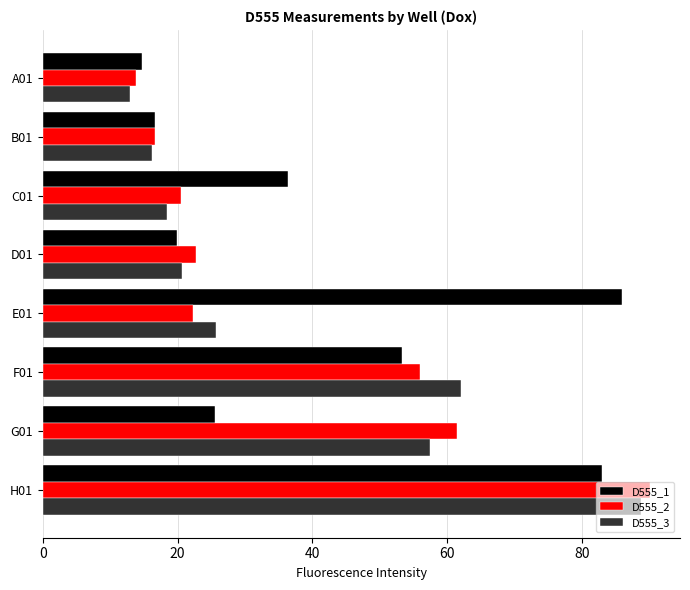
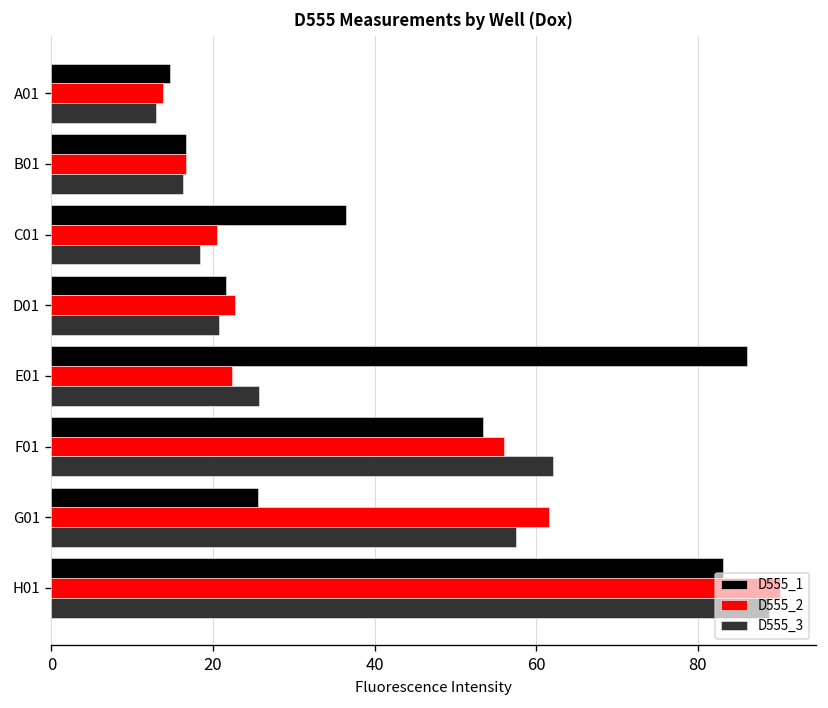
  {
    "D555_1": {
      "A01": 15,
      "B01": 17,
      "C01": 36,
-     "D01": 20,
+     "D01": 22,
      "E01": 86,
      "F01": 53,
      "G01": 26,
      "H01": 83
    },
    "D555_2": {
      "A01": 14,
      "B01": 17,
      "C01": 20,
      "D01": 23,
      "E01": 22,
      "F01": 56,
      "G01": 62
    },
    "D555_3": {
      "A01": 13,
      "B01": 16,
      "C01": 18,
      "D01": 21,
      "E01": 26,
      "F01": 62,
      "G01": 58
    }
  }
